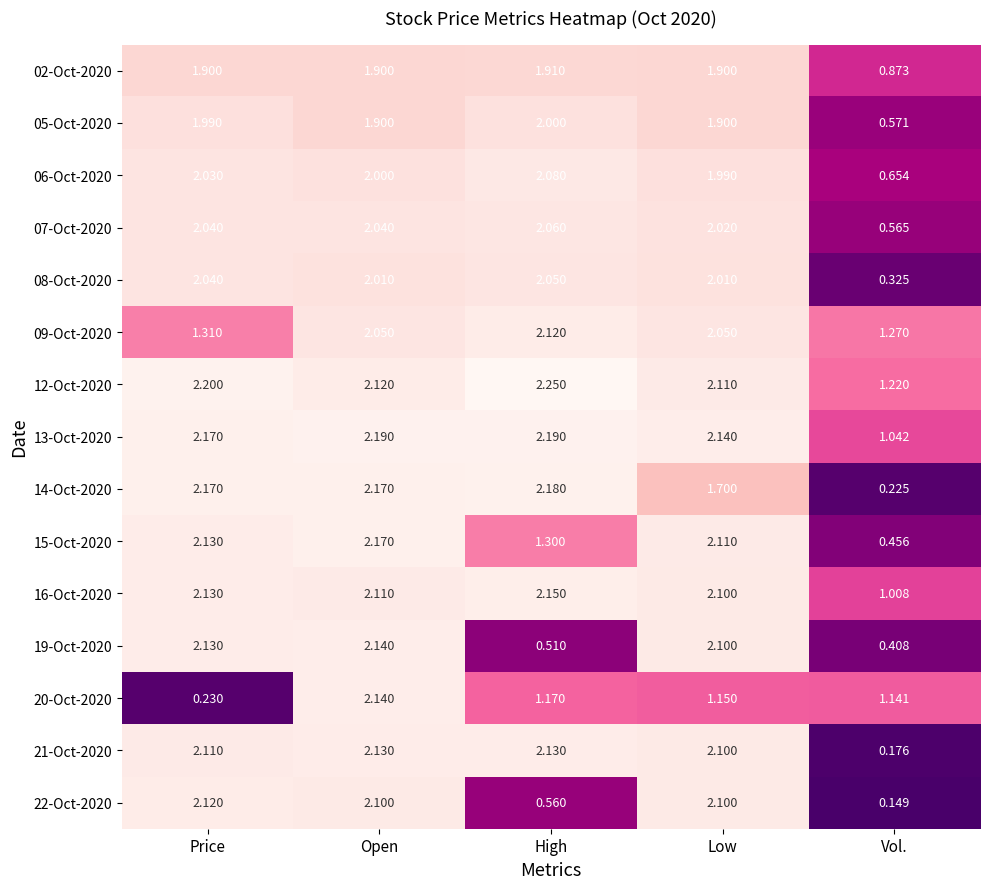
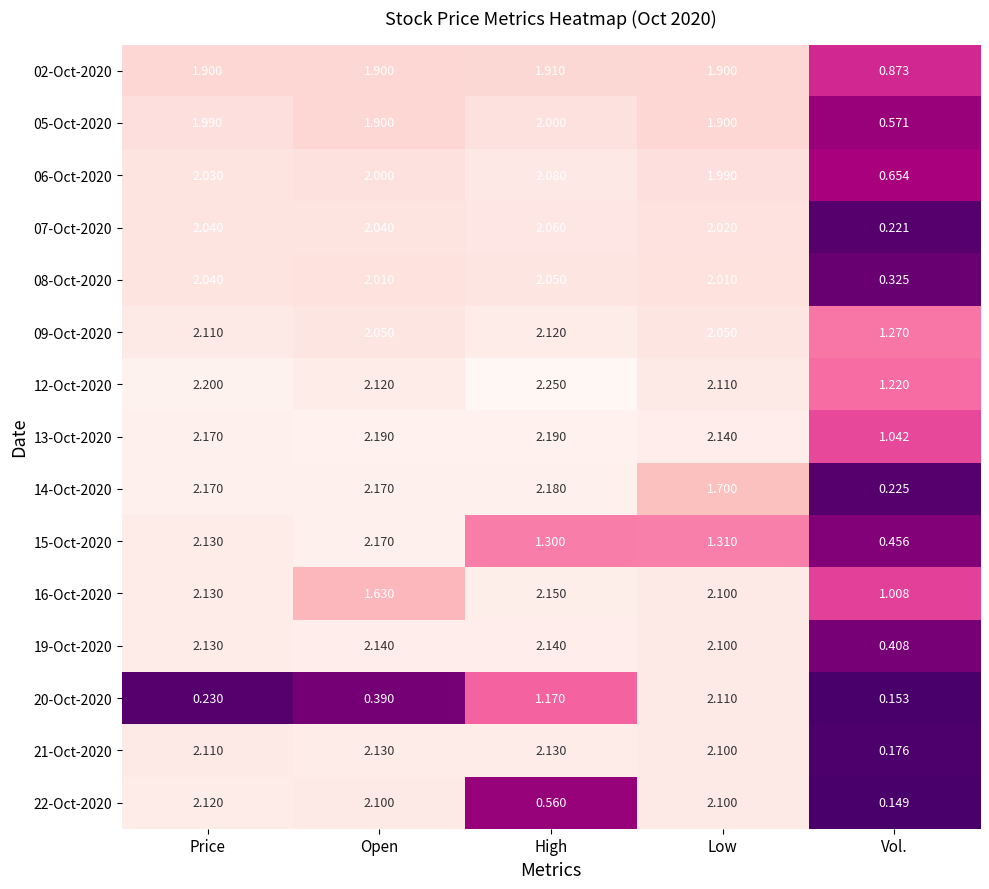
  {
    "02-Oct-2020": {
      "Vol.": 0.873
    },
    "05-Oct-2020": {
      "Vol.": 0.571
    },
    "06-Oct-2020": {
      "Vol.": 0.654
    },
    "07-Oct-2020": {
-     "Vol.": 0.565
+     "Vol.": 0.221
    },
    "08-Oct-2020": {
      "Vol.": 0.325
    },
    "09-Oct-2020": {
-     "Price": 1.310,
+     "Price": 2.110,
      "High": 2.120,
      "Vol.": 1.270
    },
    "12-Oct-2020": {
      "Price": 2.200,
      "Open": 2.120,
      "High": 2.250,
      "Low": 2.110,
      "Vol.": 1.220
    },
    "13-Oct-2020": {
      "Price": 2.170,
      "Open": 2.190,
      "High": 2.190,
      "Low": 2.140,
      "Vol.": 1.042
    },
    "14-Oct-2020": {
      "Price": 2.170,
      "Open": 2.170,
      "High": 2.180,
      "Low": 1.700,
      "Vol.": 0.225
    },
    "15-Oct-2020": {
      "Price": 2.130,
      "Open": 2.170,
      "High": 1.300,
-     "Low": 2.110,
+     "Low": 1.310,
      "Vol.": 0.456
    },
    "16-Oct-2020": {
      "Price": 2.130,
-     "Open": 2.110,
+     "Open": 1.630,
      "High": 2.150,
      "Low": 2.100,
      "Vol.": 1.008
    },
    "19-Oct-2020": {
      "Price": 2.130,
      "Open": 2.140,
-     "High": 0.510,
+     "High": 2.140,
      "Low": 2.100,
      "Vol.": 0.408
    },
    "20-Oct-2020": {
      "Price": 0.230,
-     "Open": 2.140,
+     "Open": 0.390,
      "High": 1.170,
-     "Low": 1.150,
-     "Vol.": 1.141
+     "Low": 2.110,
+     "Vol.": 0.153
    },
    "21-Oct-2020": {
      "Price": 2.110,
      "Open": 2.130,
      "High": 2.130,
      "Low": 2.100,
      "Vol.": 0.176
    },
    "22-Oct-2020": {
      "Price": 2.120,
      "Open": 2.100,
      "High": 0.560,
      "Low": 2.100,
      "Vol.": 0.149
    }
  }
